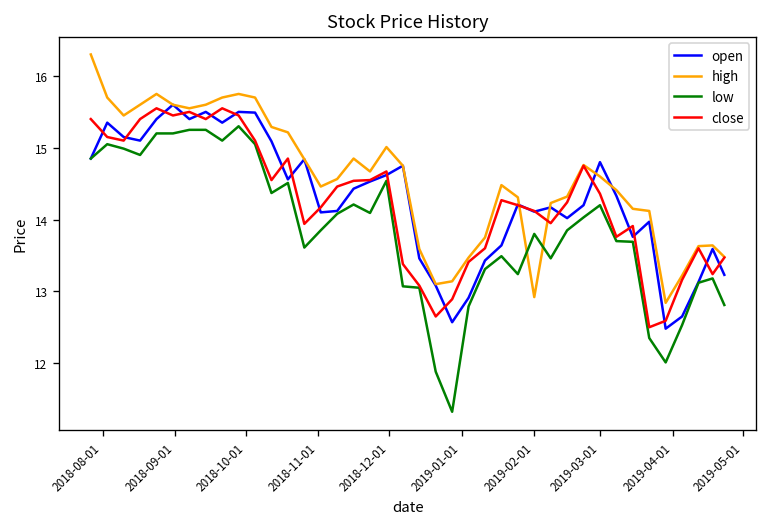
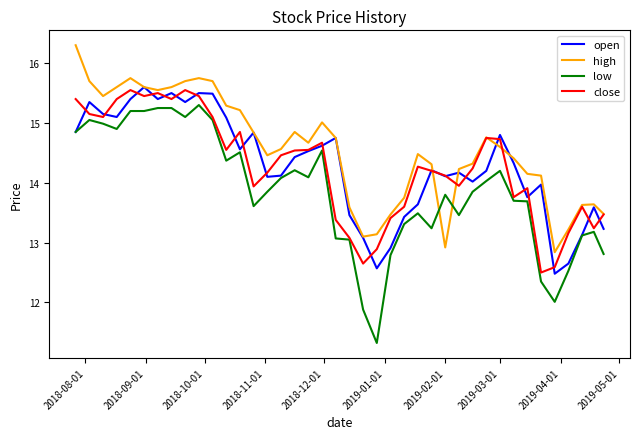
  {
    "open": {
      "2019-03-01": 14.8
    },
    "high": {
      "2019-02-01": 12.9,
      "2019-03-01": 14.6
    },
    "low": {
      "2019-02-01": 13.8,
      "2019-03-01": 14.2
    },
    "close": {
-     "2019-03-01": 14.4
+     "2019-03-01": 14.7
    }
  }
